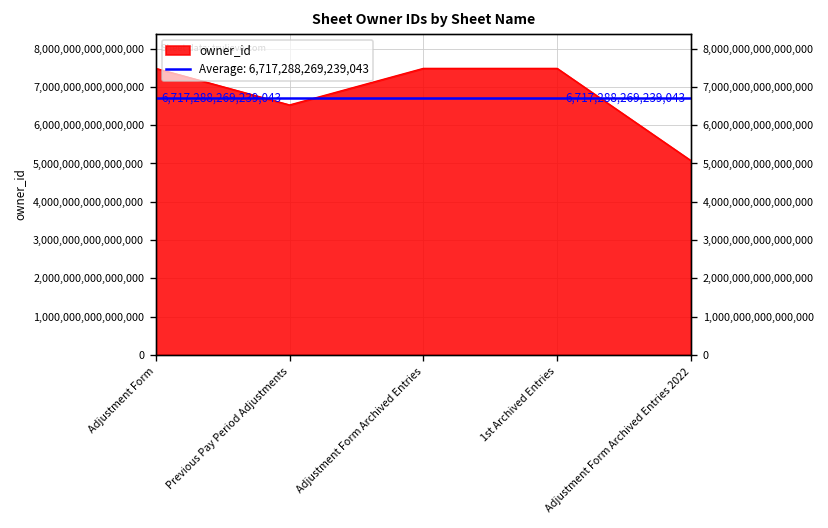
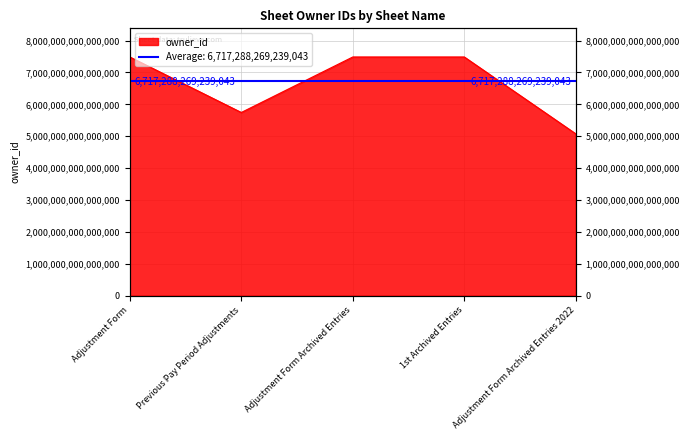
  {
-   "Previous Pay Period Adjustments": "6,500,000,000,000,000",
+   "Previous Pay Period Adjustments": "5,700,000,000,000,000",
    "Adjustment Form Archived Entries": "7,500,000,000,000,000",
    "Adjustment Form Archived Entries 2022": "5,100,000,000,000,000"
  }
